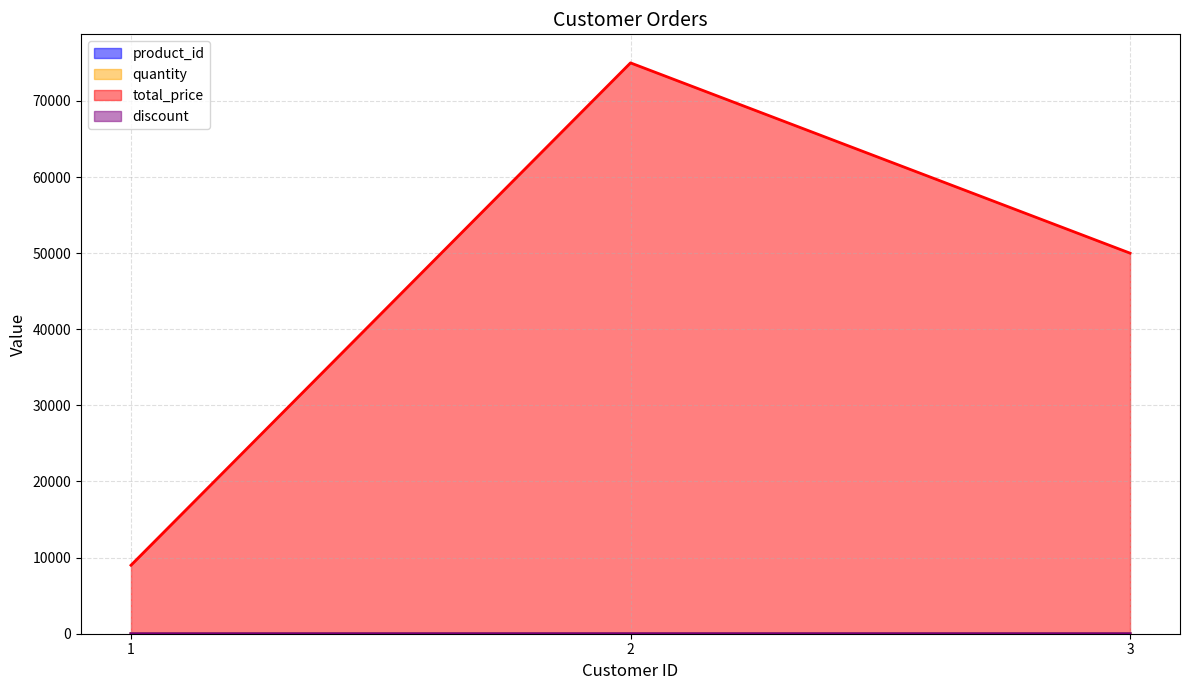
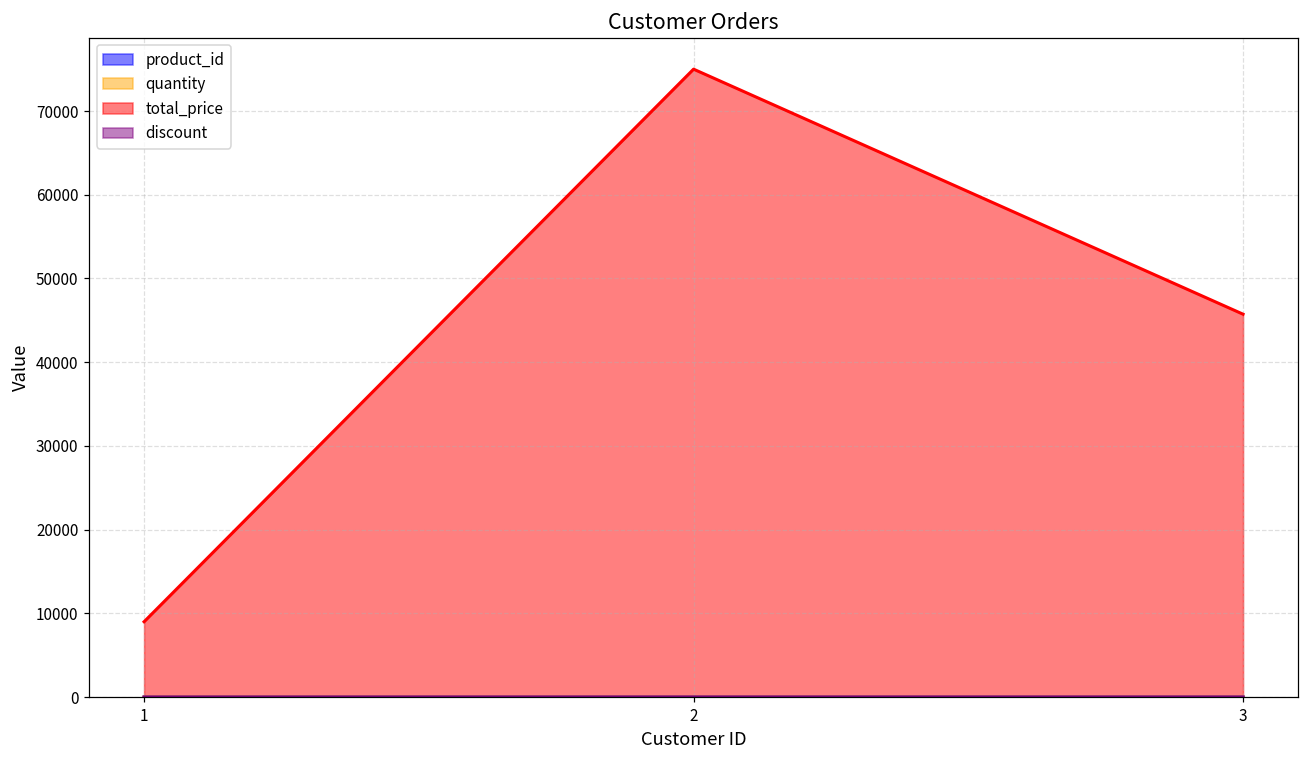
  {
    "discount": {
      "1": 0,
      "2": 0,
      "3": 0
    },
    "total_price": {
      "1": 9000,
      "2": 75000,
-     "3": 50000
+     "3": 46000
    }
  }
